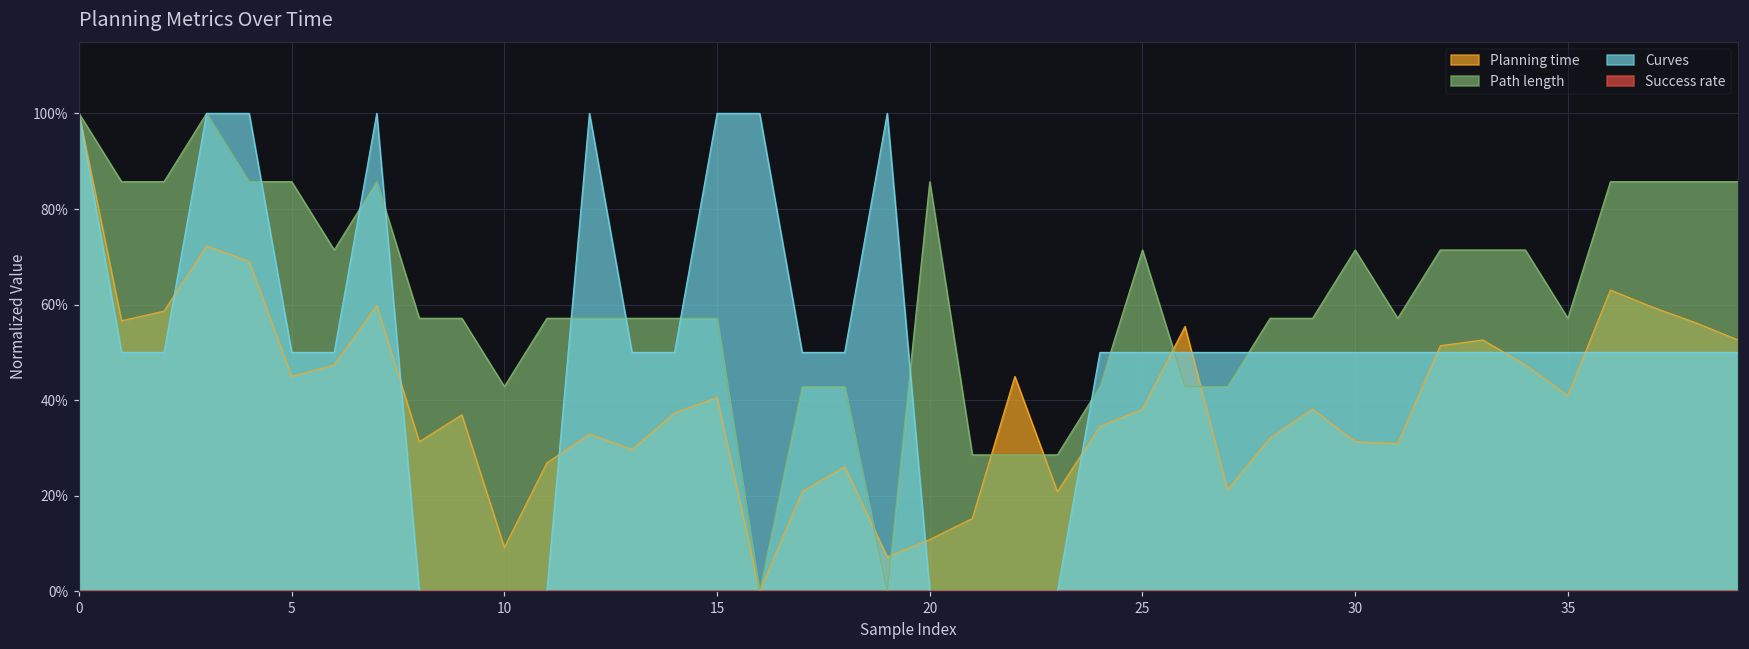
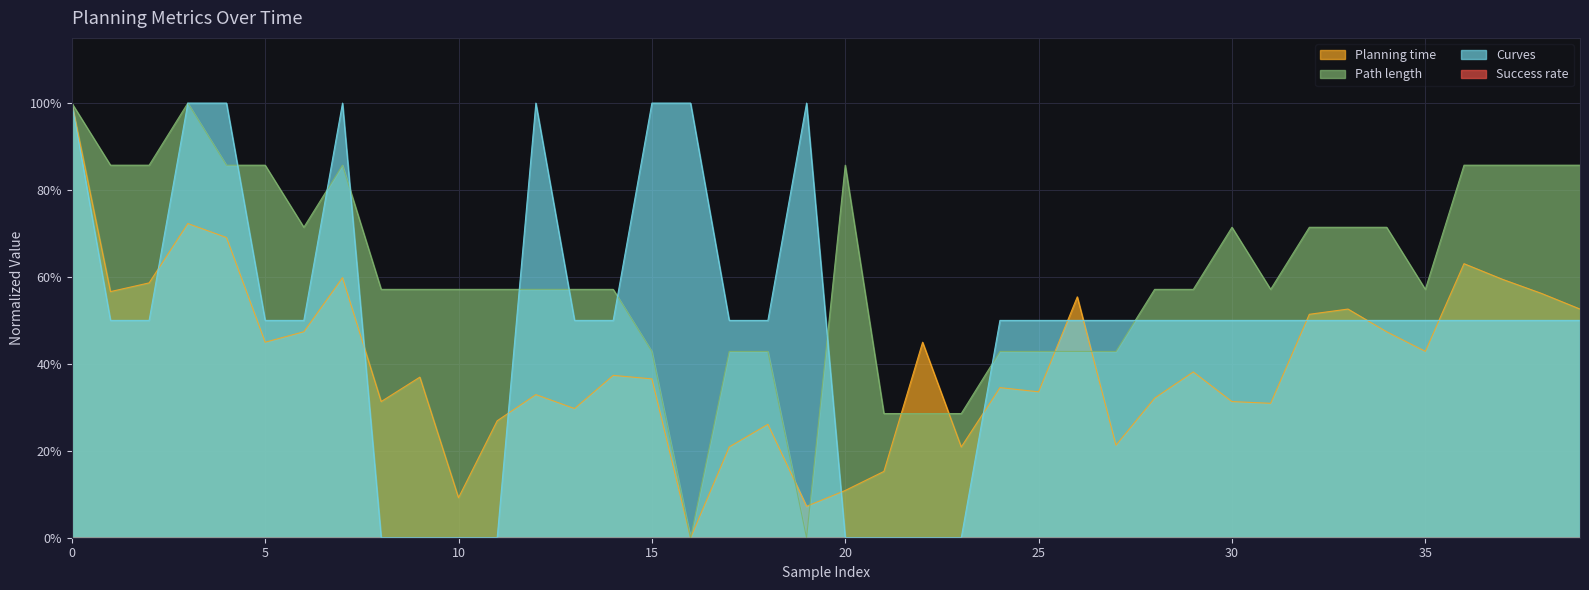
  {
    "Planning time": {
      "5": "45%",
      "10": "9%",
-     "15": "41%",
+     "15": "37%",
      "20": "11%",
-     "25": "38%",
+     "25": "34%",
      "30": "31%",
-     "35": "41%"
+     "35": "43%"
    },
    "Path length": {
      "5": "86%",
-     "10": "43%",
-     "15": "57%",
+     "10": "57%",
+     "15": "43%",
      "20": "86%",
-     "25": "71%",
+     "25": "43%",
      "30": "71%",
      "35": "57%"
    },
    "Curves": {
      "5": "50%",
      "15": "100%",
      "25": "50%",
      "30": "50%",
      "35": "50%"
    },
    "Success rate": {
      "0": "0%",
      "5": "0%",
      "15": "0%",
      "25": "0%",
      "30": "0%",
      "35": "0%"
    }
  }
